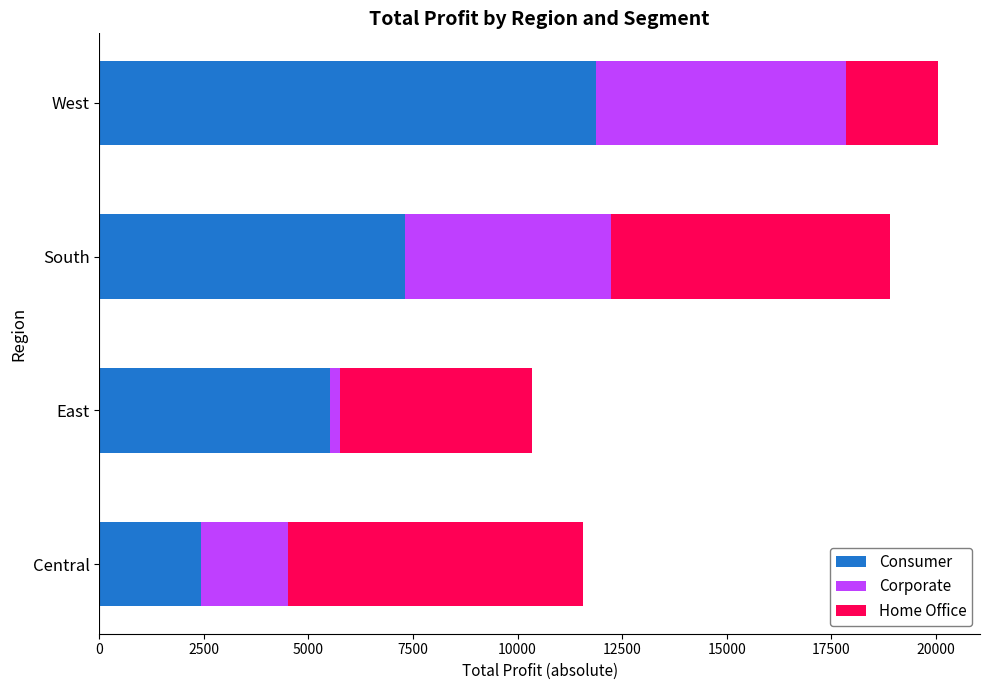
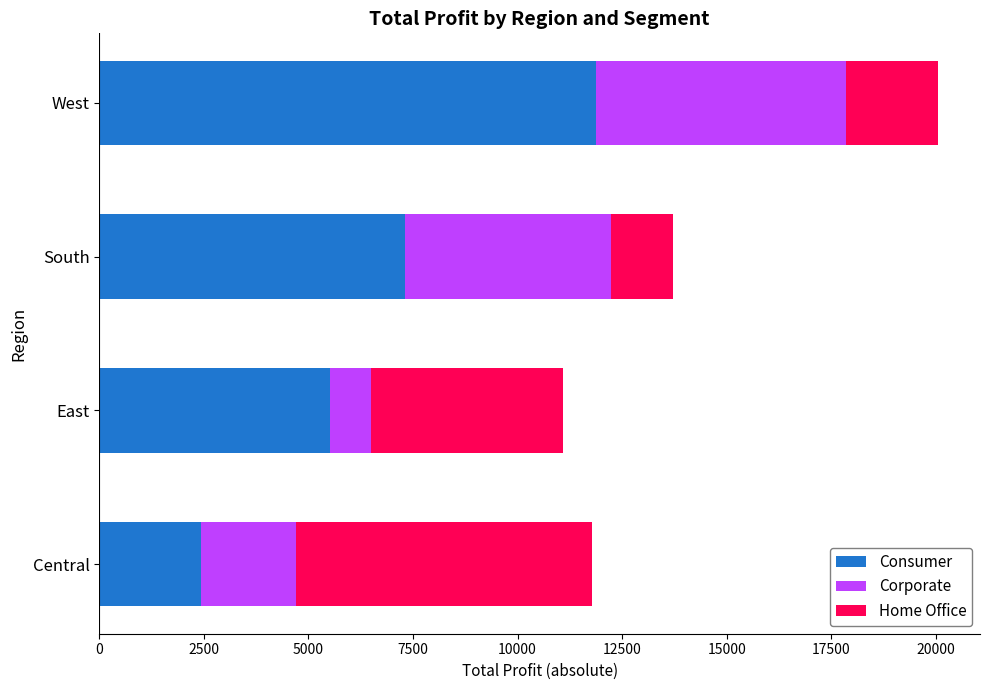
  {
    "Consumer": {
      "West": 11900,
      "South": 7300,
      "East": 5500,
      "Central": 2400
    },
    "Corporate": {
      "West": 6000,
      "South": 4900,
-     "East": 200,
-     "Central": 2100
+     "East": 1000,
+     "Central": 2300
    },
    "Home Office": {
      "West": 2200,
-     "South": 6700,
+     "South": 1500,
      "East": 4600,
      "Central": 7100
    }
  }
